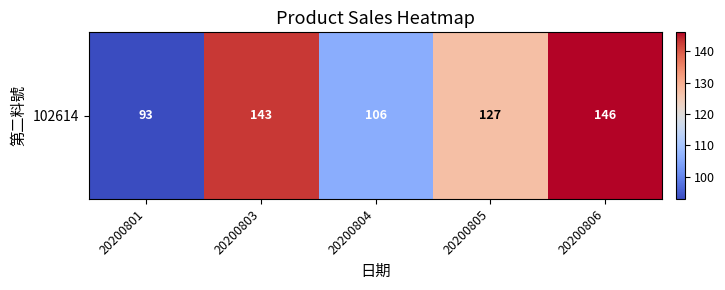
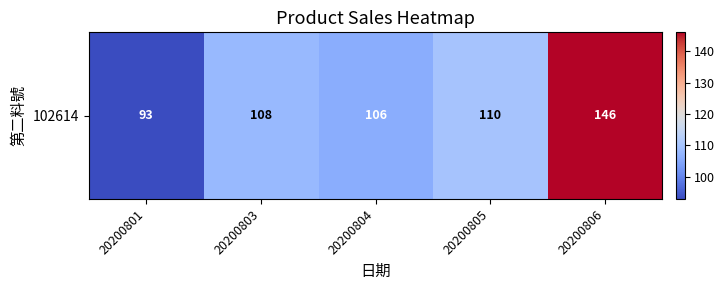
  {
    "102614": {
      "20200801": 93,
-     "20200803": 143,
+     "20200803": 108,
      "20200804": 106,
-     "20200805": 127,
+     "20200805": 110,
      "20200806": 146
    }
  }
